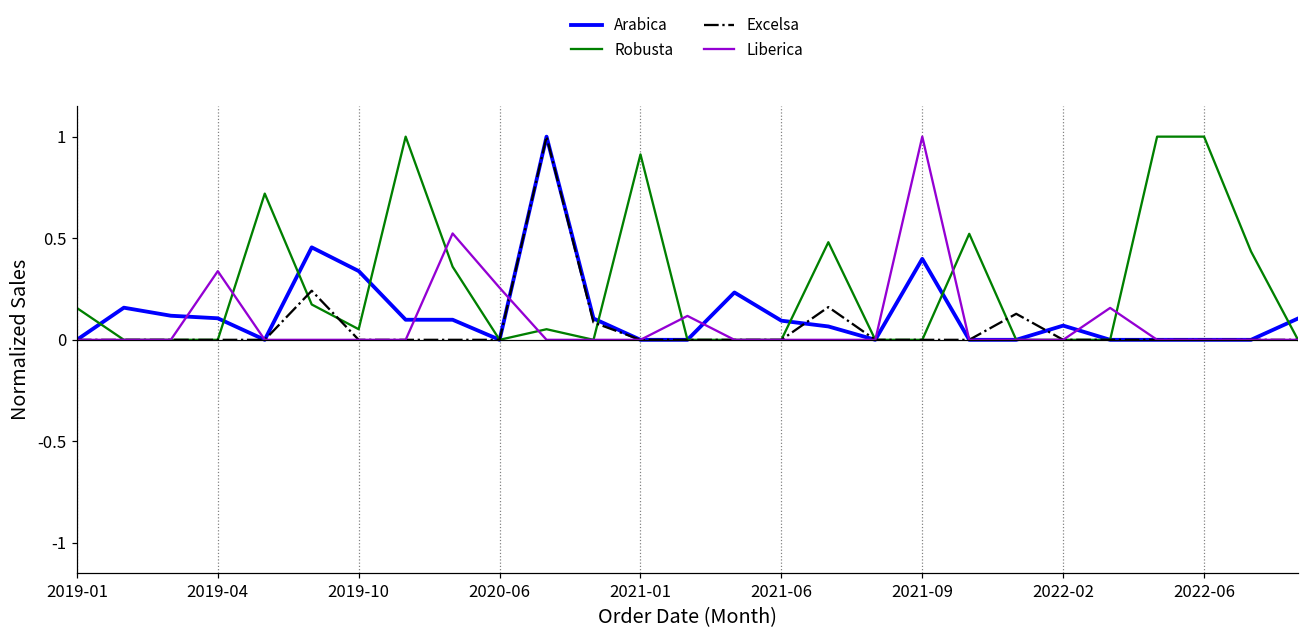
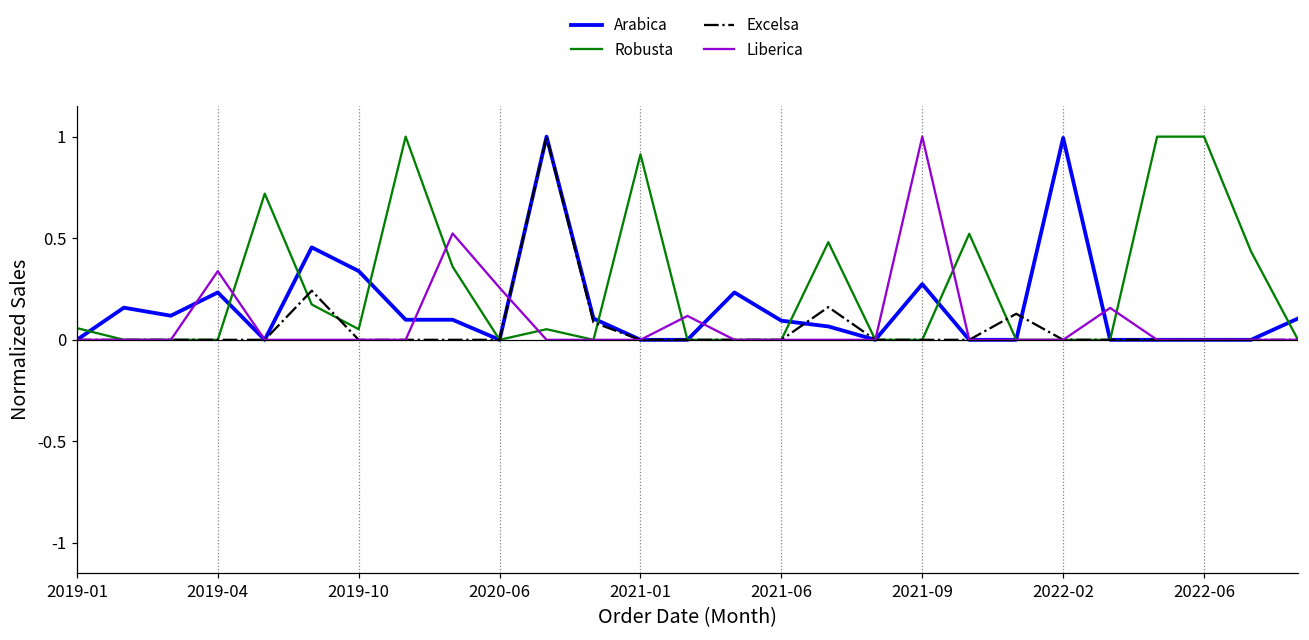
  {
    "Arabica": {
-     "2019-04": 0.11,
+     "2019-04": 0.23,
      "2019-10": 0.34,
      "2021-06": 0.09,
-     "2021-09": 0.40,
-     "2022-02": 0.07
+     "2021-09": 0.27,
+     "2022-02": 0.99
    },
    "Robusta": {
-     "2019-01": 0.16,
+     "2019-01": 0.06,
      "2019-10": 0.05,
      "2021-01": 0.91,
      "2022-06": 1.00
    },
    "Liberica": {
      "2019-04": 0.34,
      "2020-06": 0.26,
      "2021-09": 1.00
    }
  }
